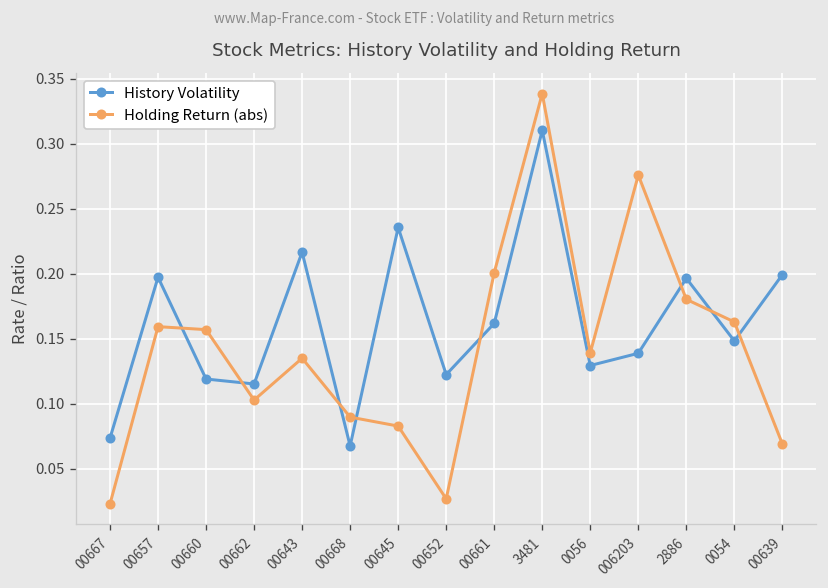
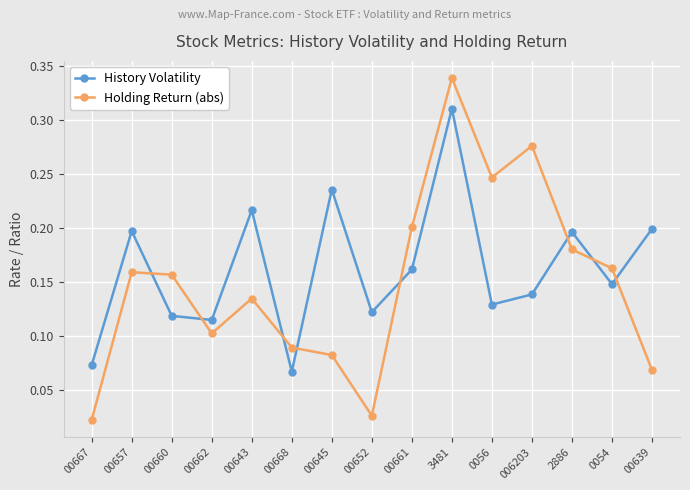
  {
    "History Volatility": {
      "00667": 0.073,
      "00657": 0.197,
      "00660": 0.119,
      "00662": 0.115,
      "00643": 0.217,
      "00668": 0.067,
      "00645": 0.236,
      "00652": 0.122,
      "00661": 0.162,
      "3481": 0.310,
      "0056": 0.129,
      "006203": 0.139,
      "2886": 0.196,
      "0054": 0.148,
      "00639": 0.199
    },
    "Holding Return (abs)": {
      "00667": 0.023,
      "00657": 0.159,
      "00660": 0.157,
      "00662": 0.103,
      "00643": 0.135,
      "00668": 0.090,
      "00645": 0.083,
      "00652": 0.027,
      "00661": 0.201,
      "3481": 0.339,
-     "0056": 0.139,
+     "0056": 0.247,
      "006203": 0.276,
      "2886": 0.180,
      "0054": 0.163,
      "00639": 0.069
    }
  }
